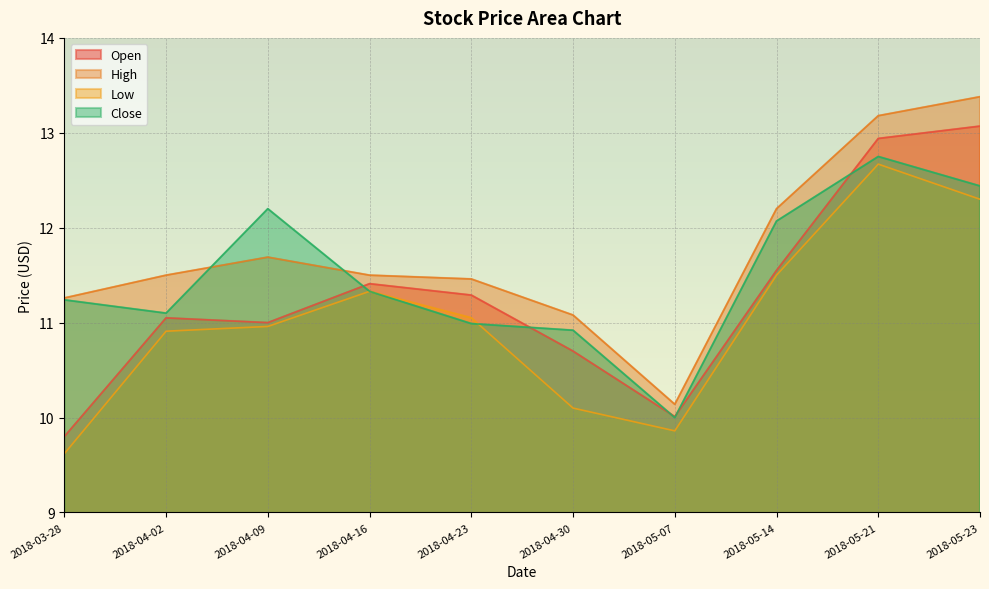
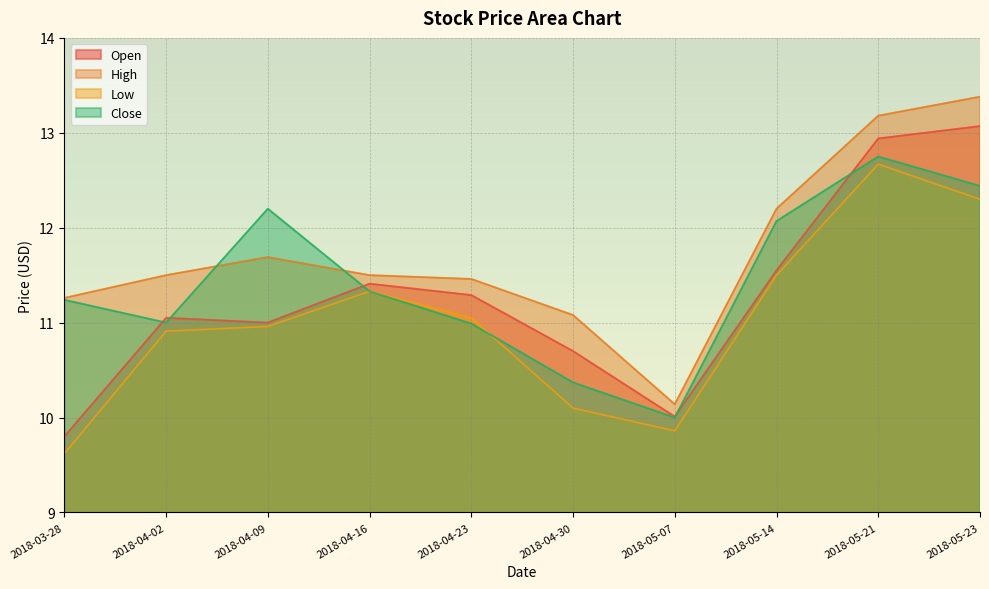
  {
    "Close": {
-     "2018-04-02": 11.1,
+     "2018-04-02": 11.0,
      "2018-04-09": 12.2,
      "2018-04-23": 11.0,
-     "2018-04-30": 10.9,
+     "2018-04-30": 10.4,
      "2018-05-14": 12.1,
      "2018-05-21": 12.8,
      "2018-05-23": 12.4
    }
  }
